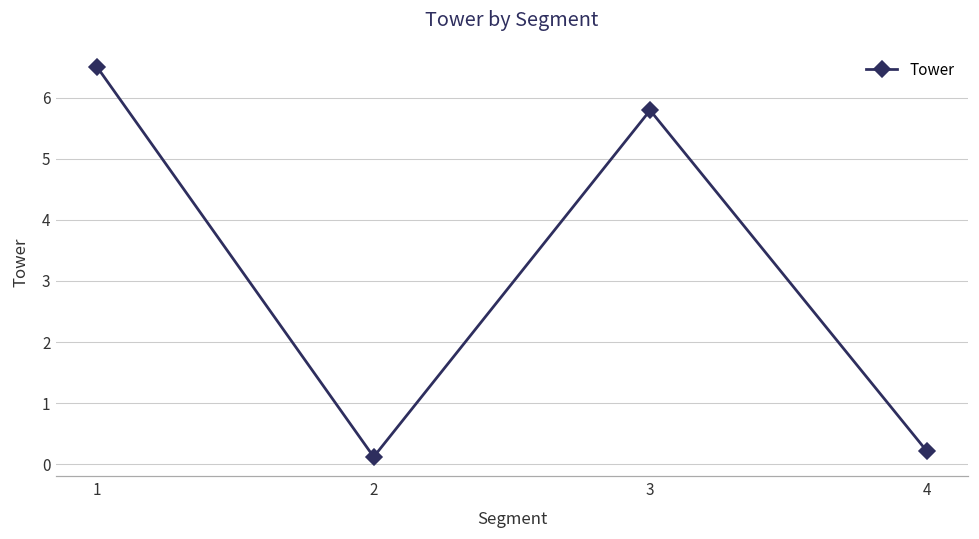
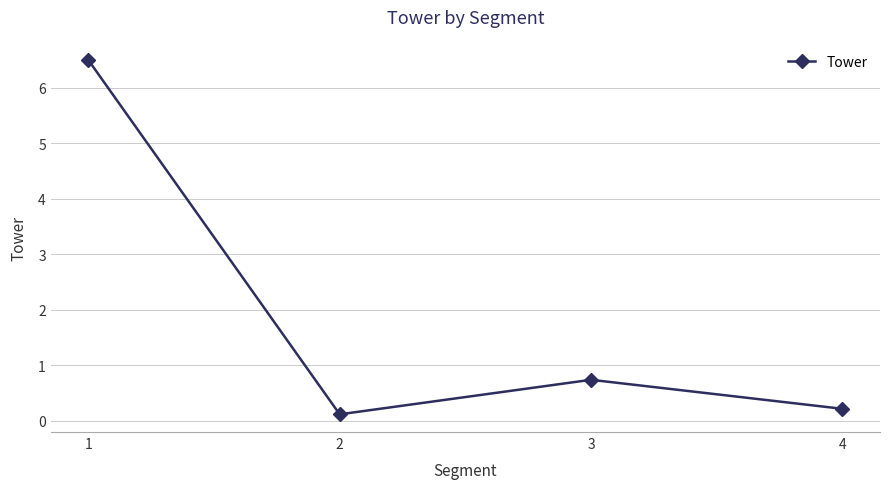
  {
    "1": 6.5,
    "2": 0.1,
-   "3": 5.8,
+   "3": 0.7,
    "4": 0.2
  }
